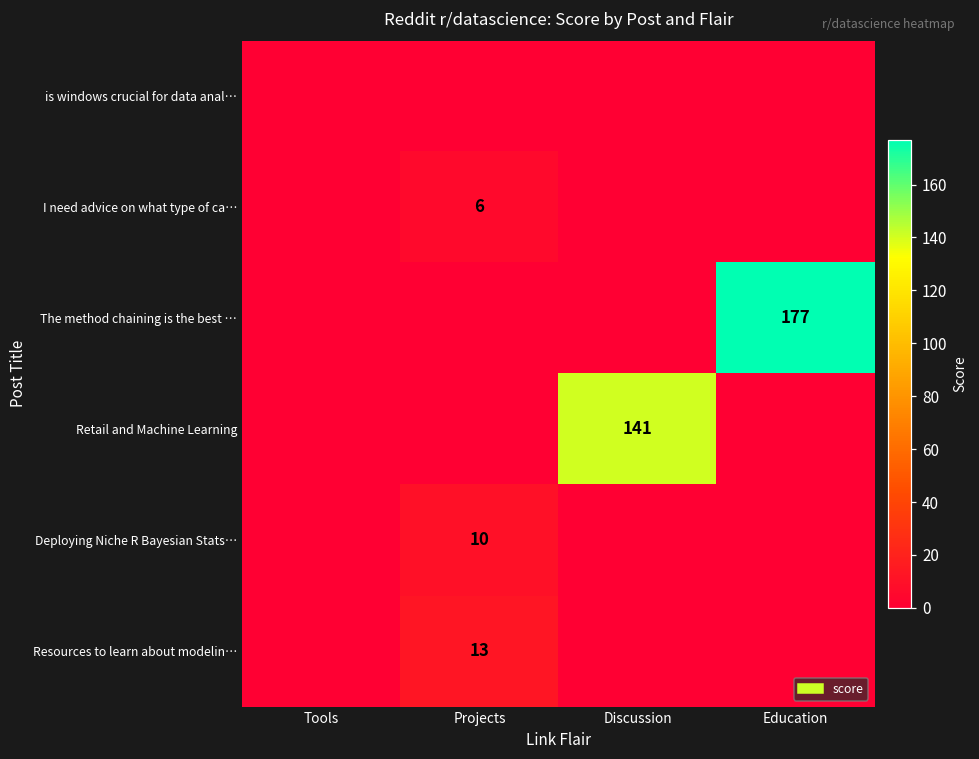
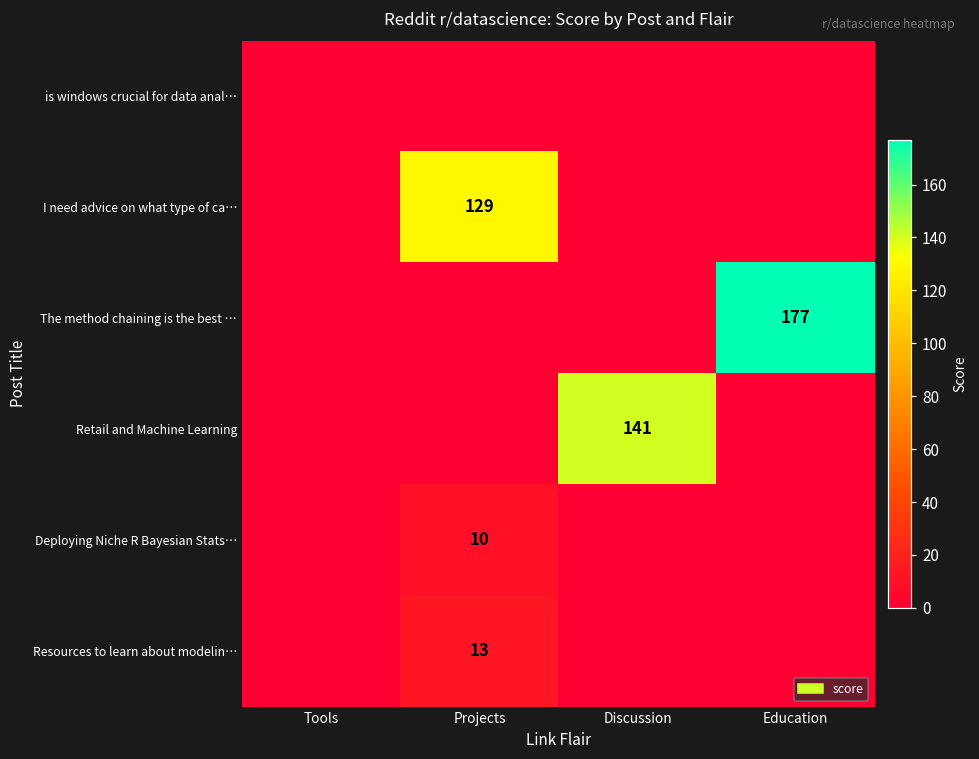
  {
    "I need advice on what type of ca…": {
-     "Projects": 6
+     "Projects": 129
    },
    "The method chaining is the best …": {
      "Education": 177
    },
    "Retail and Machine Learning": {
      "Discussion": 141
    },
    "Deploying Niche R Bayesian Stats…": {
      "Projects": 10
    },
    "Resources to learn about modelin…": {
      "Projects": 13
    }
  }
